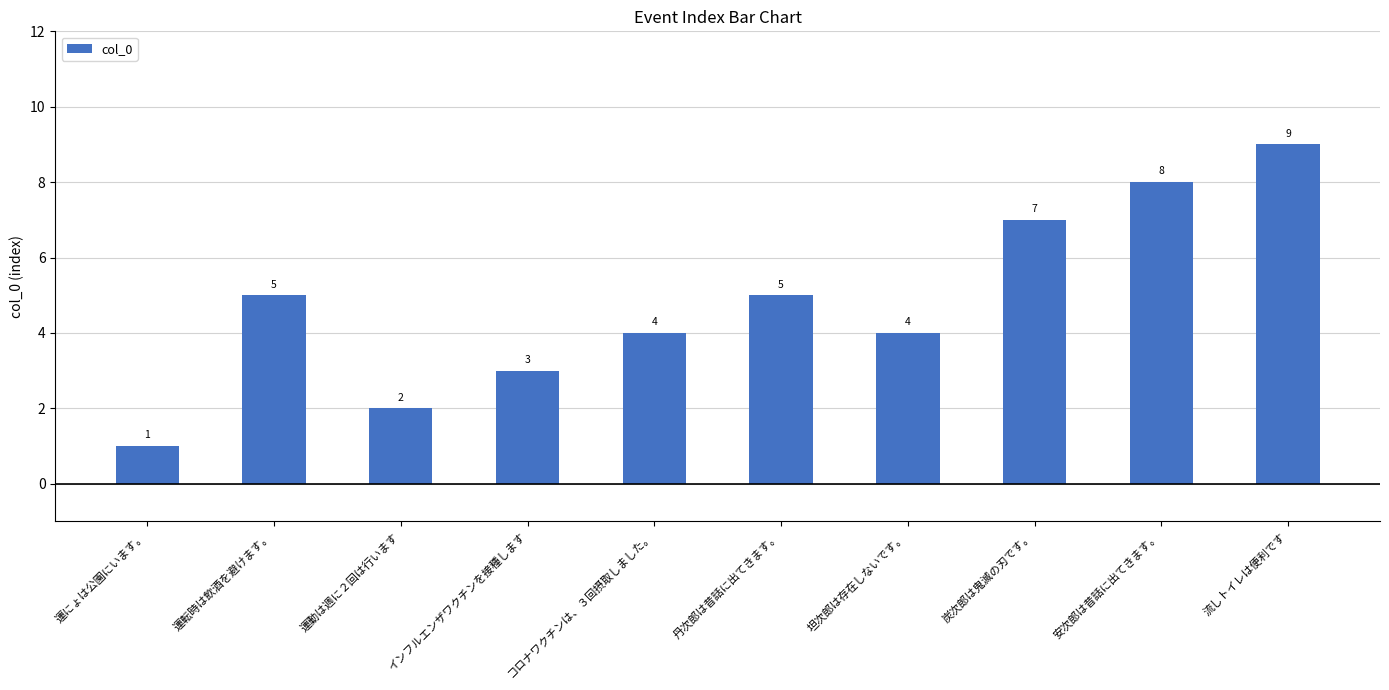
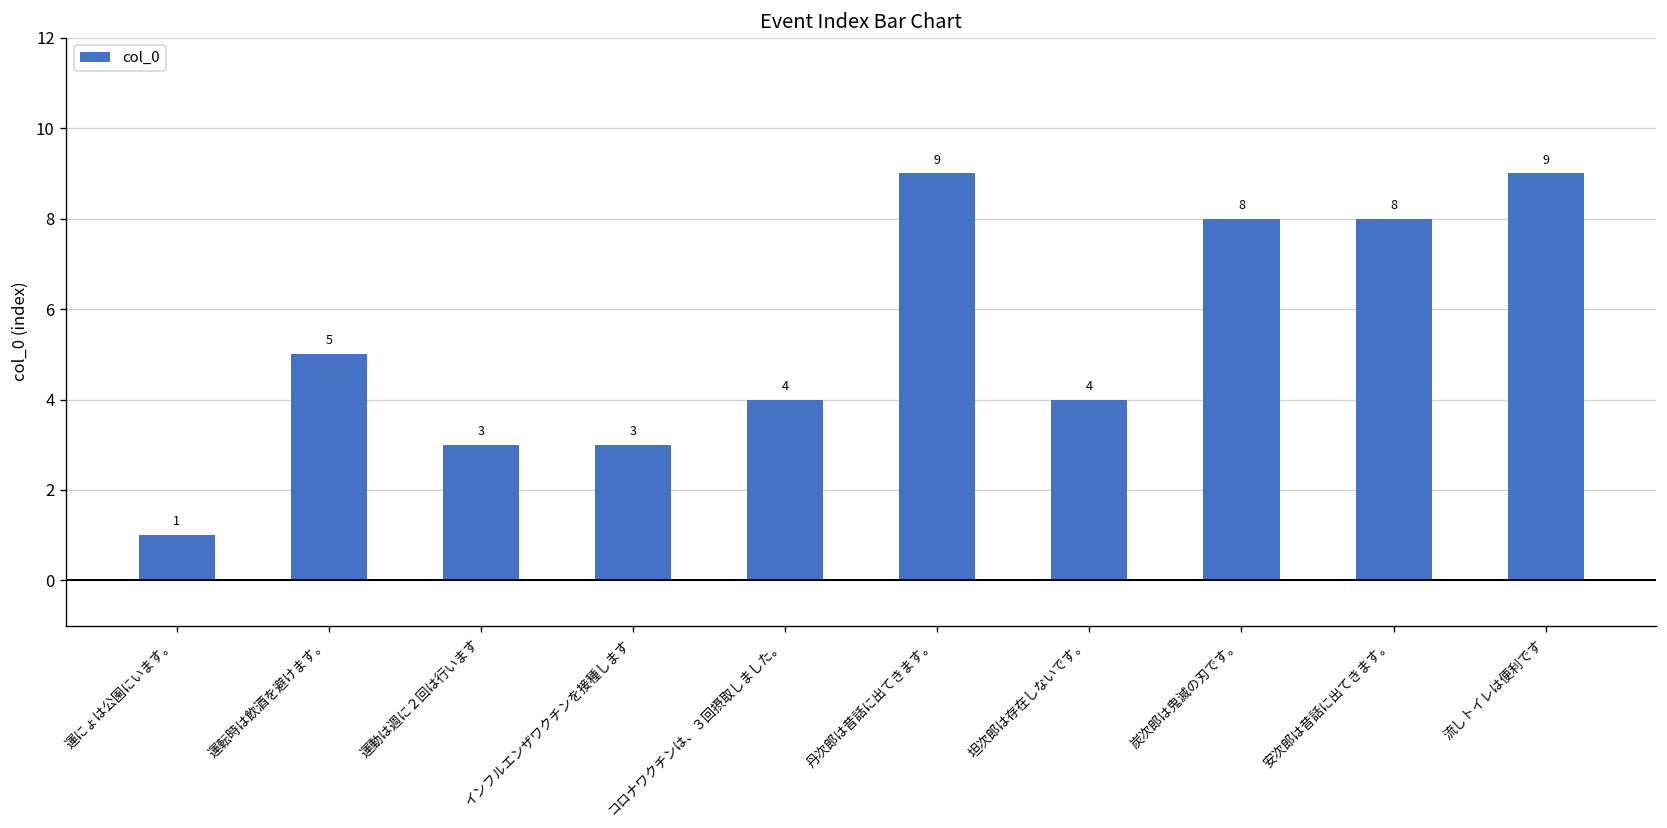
  {
    "運にょは公園にいます。": 1,
    "運転時は飲酒を避けます。": 5,
-   "運動は週に２回は行います": 2,
+   "運動は週に２回は行います": 3,
    "インフルエンザワクチンを接種します": 3,
    "コロナワクチンは、３回摂取しました。": 4,
-   "丹次郎は昔話に出てきます。": 5,
+   "丹次郎は昔話に出てきます。": 9,
    "坦次郎は存在しないです。": 4,
-   "炭次郎は鬼滅の刃です。": 7,
+   "炭次郎は鬼滅の刃です。": 8,
    "安次郎は昔話に出てきます。": 8,
    "流しトイレは便利です": 9
  }
